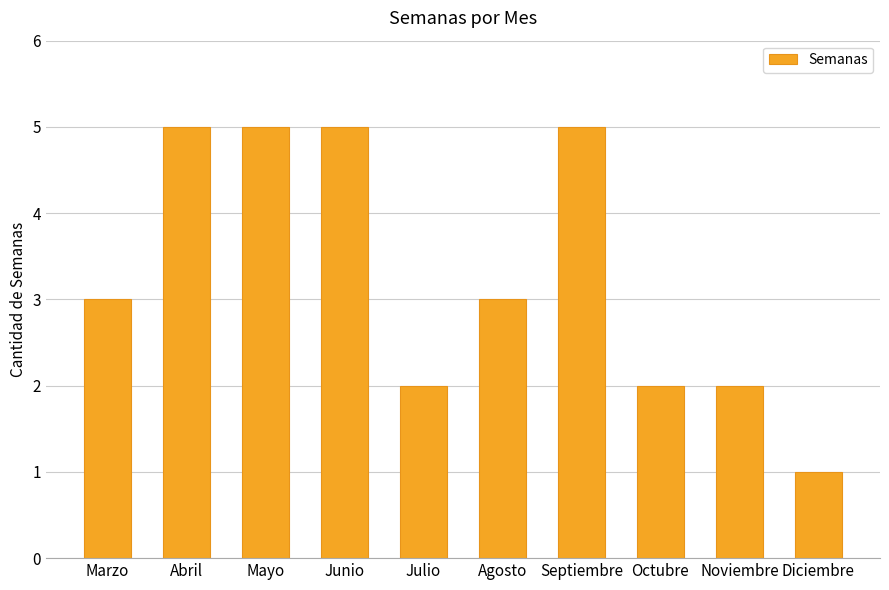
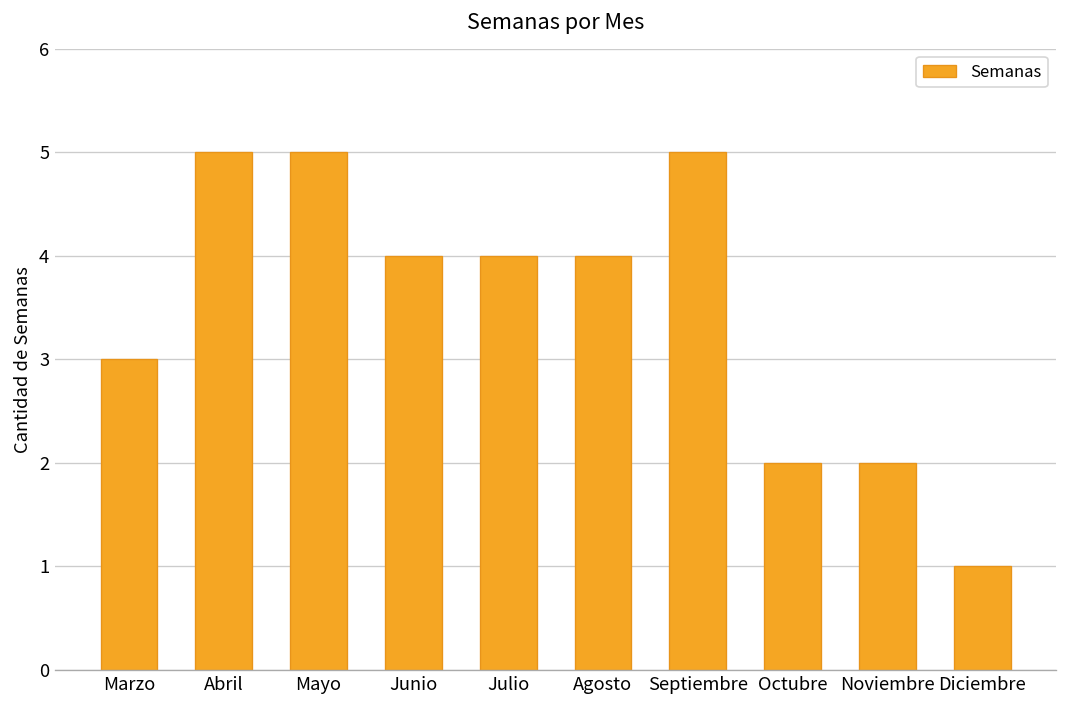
  {
    "Marzo": 3,
    "Abril": 5,
    "Mayo": 5,
-   "Junio": 5,
-   "Julio": 2,
-   "Agosto": 3,
+   "Junio": 4,
+   "Julio": 4,
+   "Agosto": 4,
    "Septiembre": 5,
    "Octubre": 2,
    "Noviembre": 2,
    "Diciembre": 1
  }
